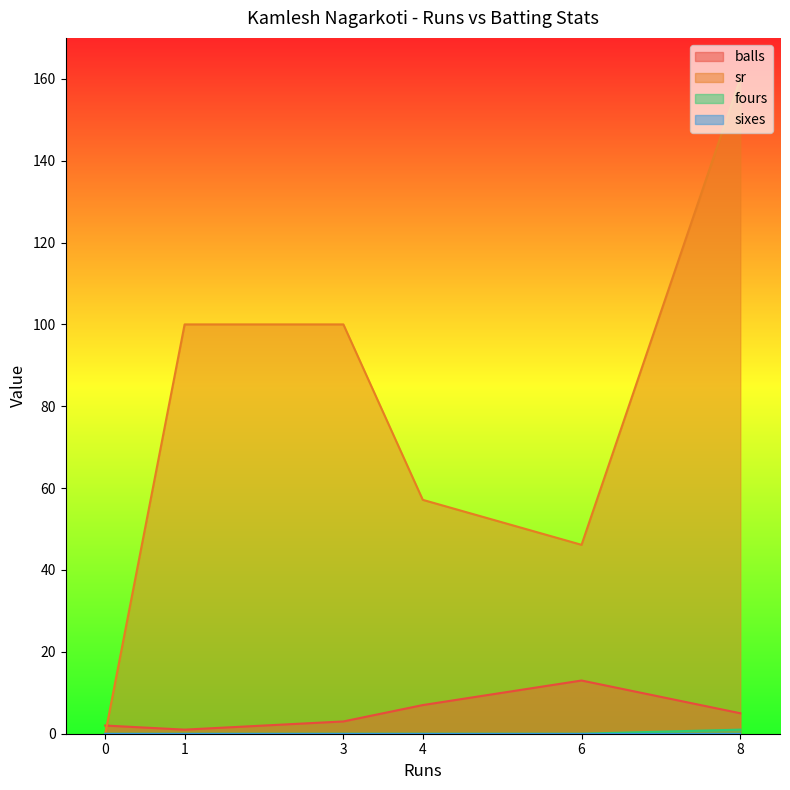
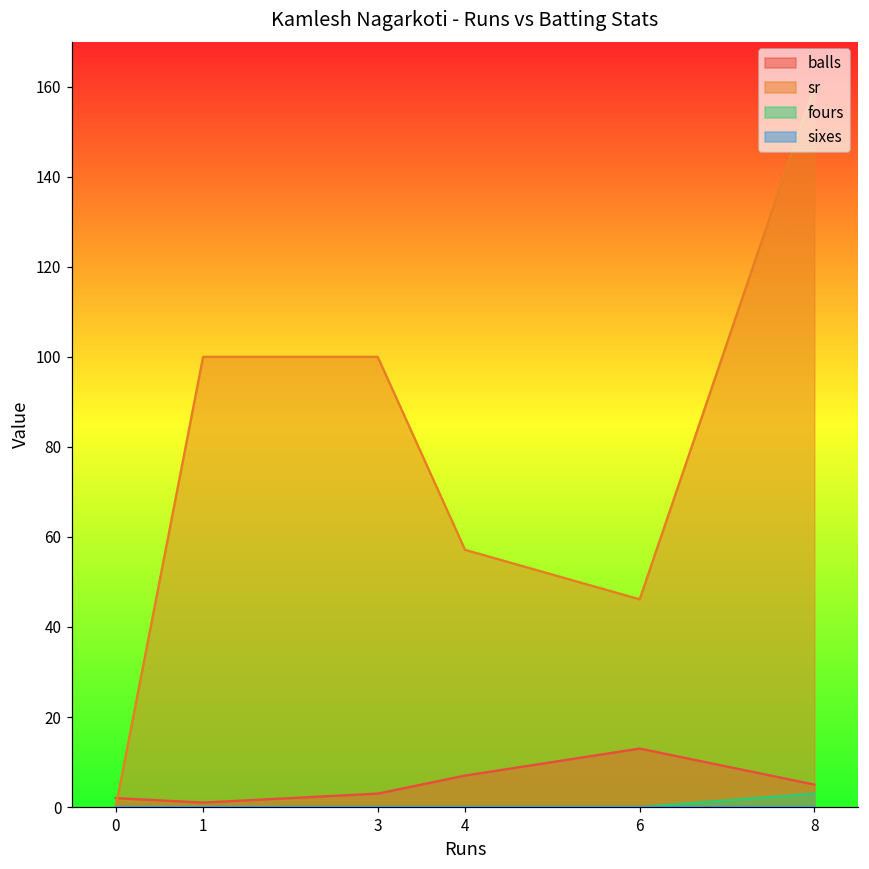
  {
    "fours": {
-     "8": 1
+     "8": 3
    },
    "sixes": {
      "8": 0
    }
  }
